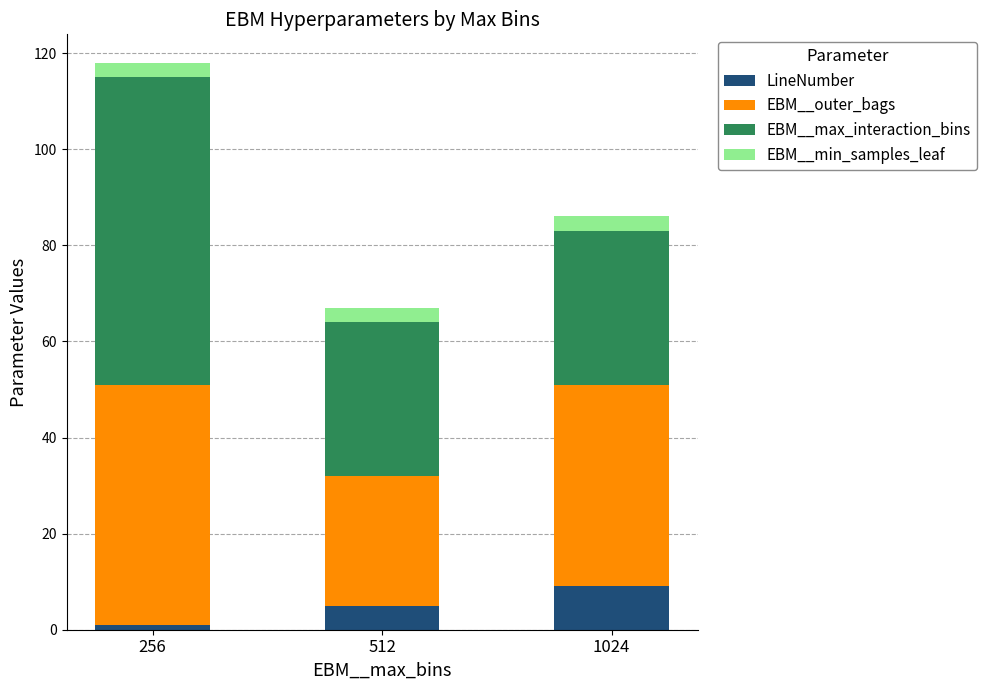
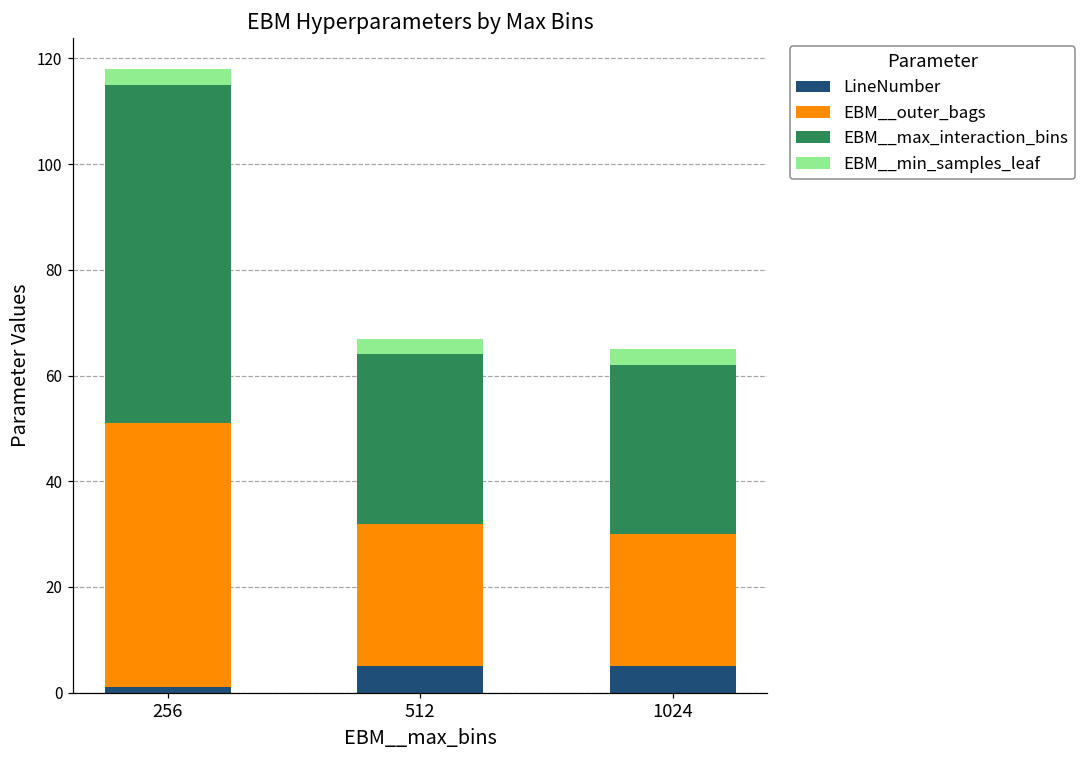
  {
    "LineNumber": {
      "256": 1,
      "512": 5,
-     "1024": 9
+     "1024": 5
    },
    "EBM__outer_bags": {
      "256": 50,
      "512": 27,
-     "1024": 42
+     "1024": 25
    },
    "EBM__max_interaction_bins": {
      "256": 64,
      "512": 32,
      "1024": 32
    },
    "EBM__min_samples_leaf": {
      "256": 3,
      "512": 3,
      "1024": 3
    }
  }
